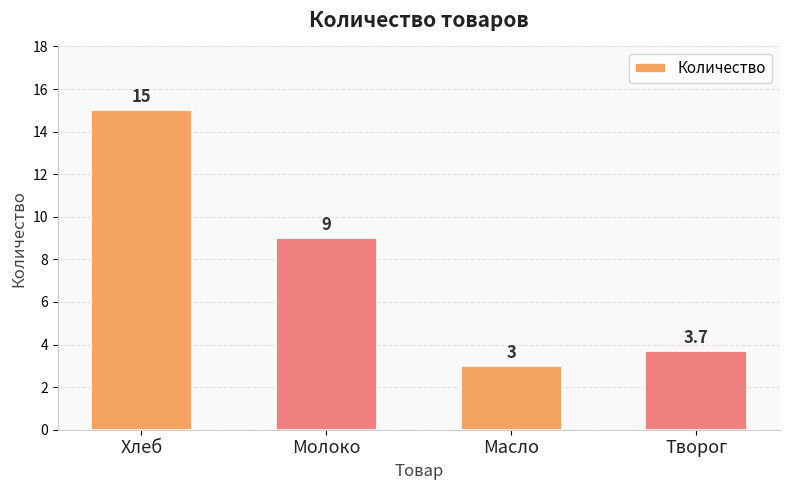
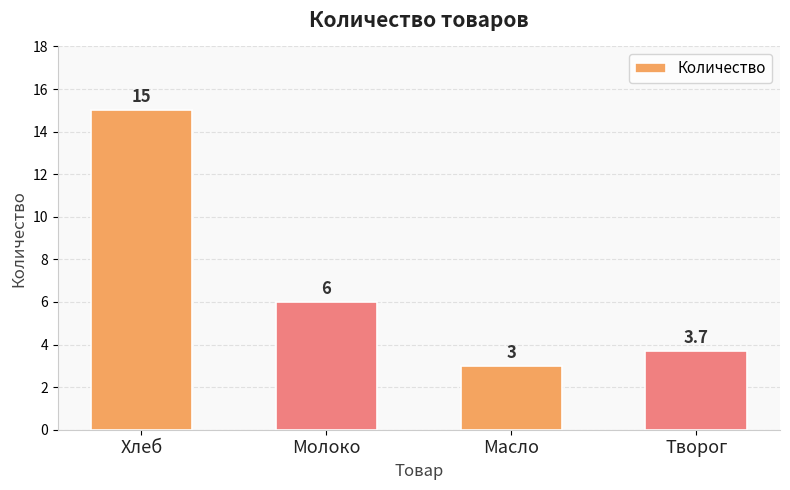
  {
    "Хлеб": 15,
-   "Молоко": 9,
+   "Молоко": 6,
    "Масло": 3,
    "Творог": 3.7
  }
